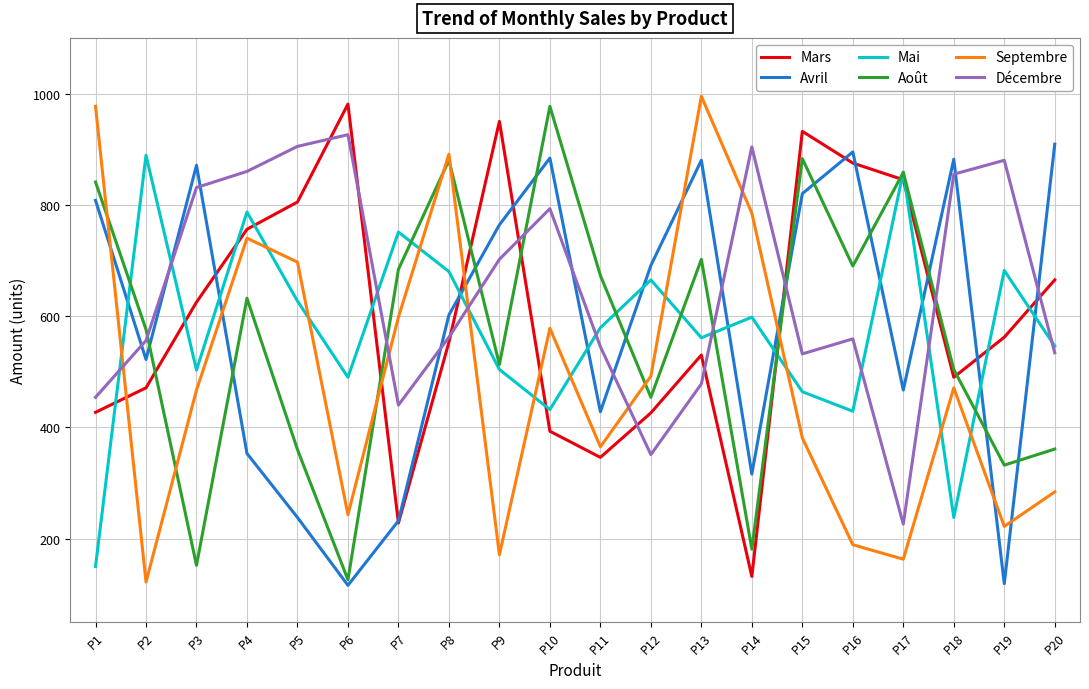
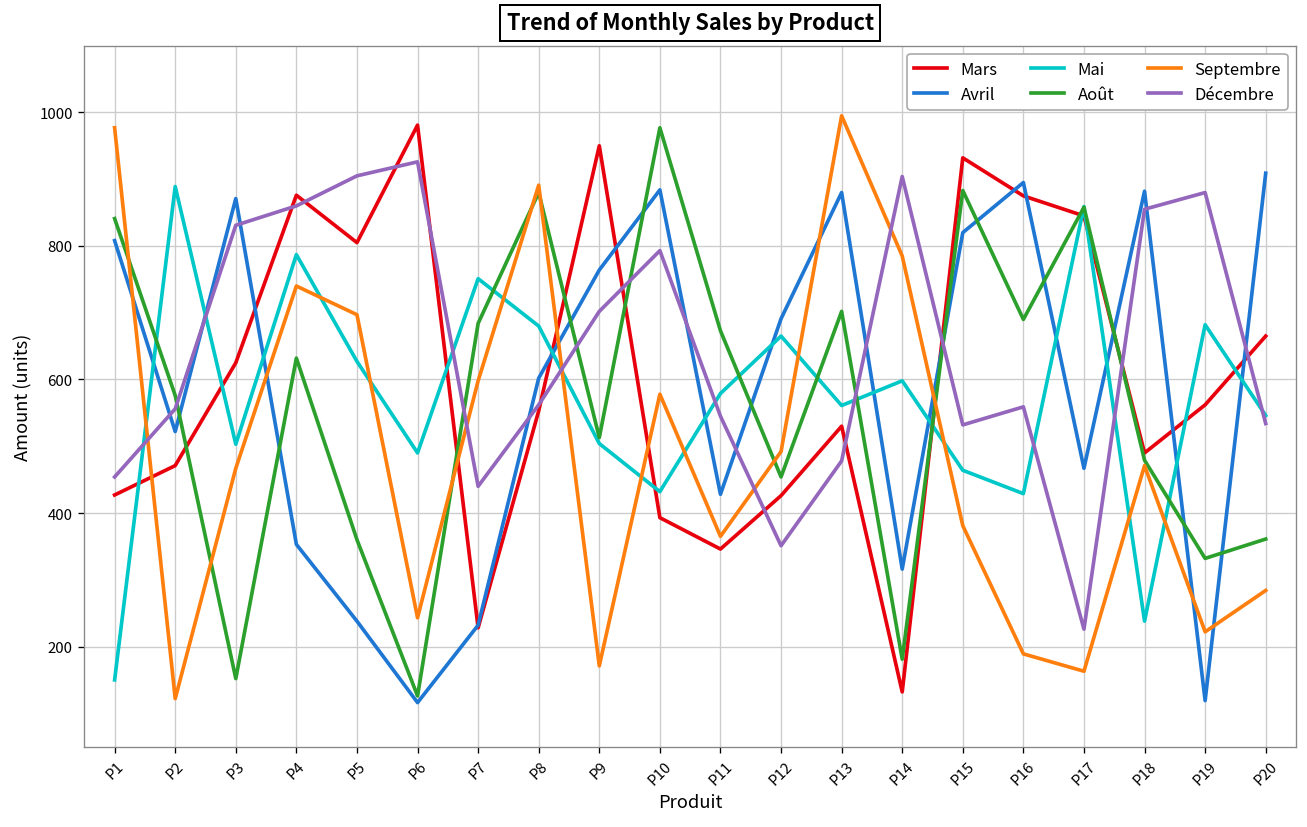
  {
    "Mars": {
      "P1": 430,
      "P2": 470,
      "P3": 630,
-     "P4": 760,
+     "P4": 880,
      "P5": 810,
      "P6": 980,
      "P8": 550,
      "P9": 950,
      "P10": 390,
      "P11": 350,
      "P12": 430,
      "P13": 530,
      "P14": 130,
      "P15": 930,
      "P16": 880,
      "P17": 850,
      "P18": 490,
      "P19": 560,
      "P20": 670
    },
    "Avril": {
      "P1": 810,
      "P2": 520,
      "P3": 870,
      "P4": 350,
      "P5": 240,
      "P6": 120,
      "P8": 600,
      "P9": 760,
      "P10": 880,
      "P11": 430,
      "P12": 690,
      "P13": 880,
      "P14": 320,
      "P15": 820,
      "P16": 900,
      "P17": 470,
      "P18": 880,
      "P19": 120,
      "P20": 910
    },
    "Mai": {
      "P1": 150,
      "P2": 890,
      "P3": 500,
      "P4": 790,
      "P5": 630,
      "P6": 490,
      "P7": 750,
      "P8": 680,
      "P9": 500,
      "P10": 430,
      "P11": 580,
      "P12": 670,
      "P13": 560,
      "P14": 600,
      "P15": 460,
      "P16": 430,
      "P18": 240,
      "P19": 680,
      "P20": 550
    },
    "Août": {
      "P1": 840,
      "P2": 580,
      "P3": 150,
      "P4": 630,
      "P5": 360,
      "P6": 130,
      "P7": 680,
      "P8": 880,
      "P9": 510,
      "P10": 980,
      "P11": 670,
      "P12": 450,
      "P13": 700,
      "P14": 180,
      "P15": 880,
      "P16": 690,
-     "P18": 500,
+     "P18": 480,
      "P19": 330,
      "P20": 360
    },
    "Septembre": {
      "P1": 980,
      "P2": 120,
      "P3": 470,
      "P4": 740,
      "P5": 700,
      "P6": 240,
      "P7": 600,
      "P8": 890,
      "P9": 170,
      "P10": 580,
      "P11": 370,
      "P12": 490,
      "P13": 1000,
      "P14": 790,
      "P15": 380,
      "P16": 190,
      "P17": 160,
      "P18": 470,
      "P19": 220,
      "P20": 280
    },
    "Décembre": {
      "P1": 450,
      "P2": 560,
      "P3": 830,
      "P4": 860,
      "P5": 910,
      "P6": 930,
      "P7": 440,
      "P8": 560,
      "P9": 700,
      "P10": 790,
      "P11": 550,
      "P12": 350,
      "P13": 480,
      "P14": 900,
      "P15": 530,
      "P16": 560,
      "P17": 230,
      "P18": 860,
      "P19": 880,
      "P20": 530
    }
  }
